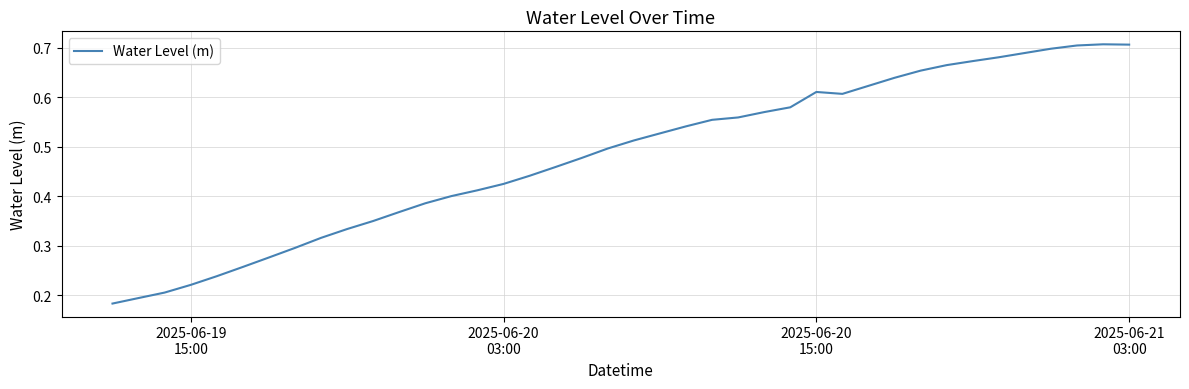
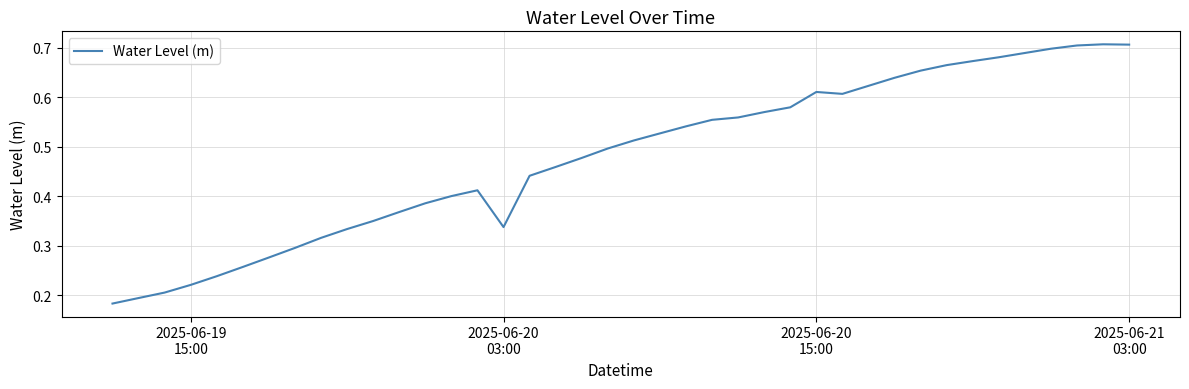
  {
    "2025-06-19 15:00": 0.22,
-   "2025-06-20 03:00": 0.42,
+   "2025-06-20 03:00": 0.34,
    "2025-06-20 15:00": 0.61,
    "2025-06-21 03:00": 0.71
  }
